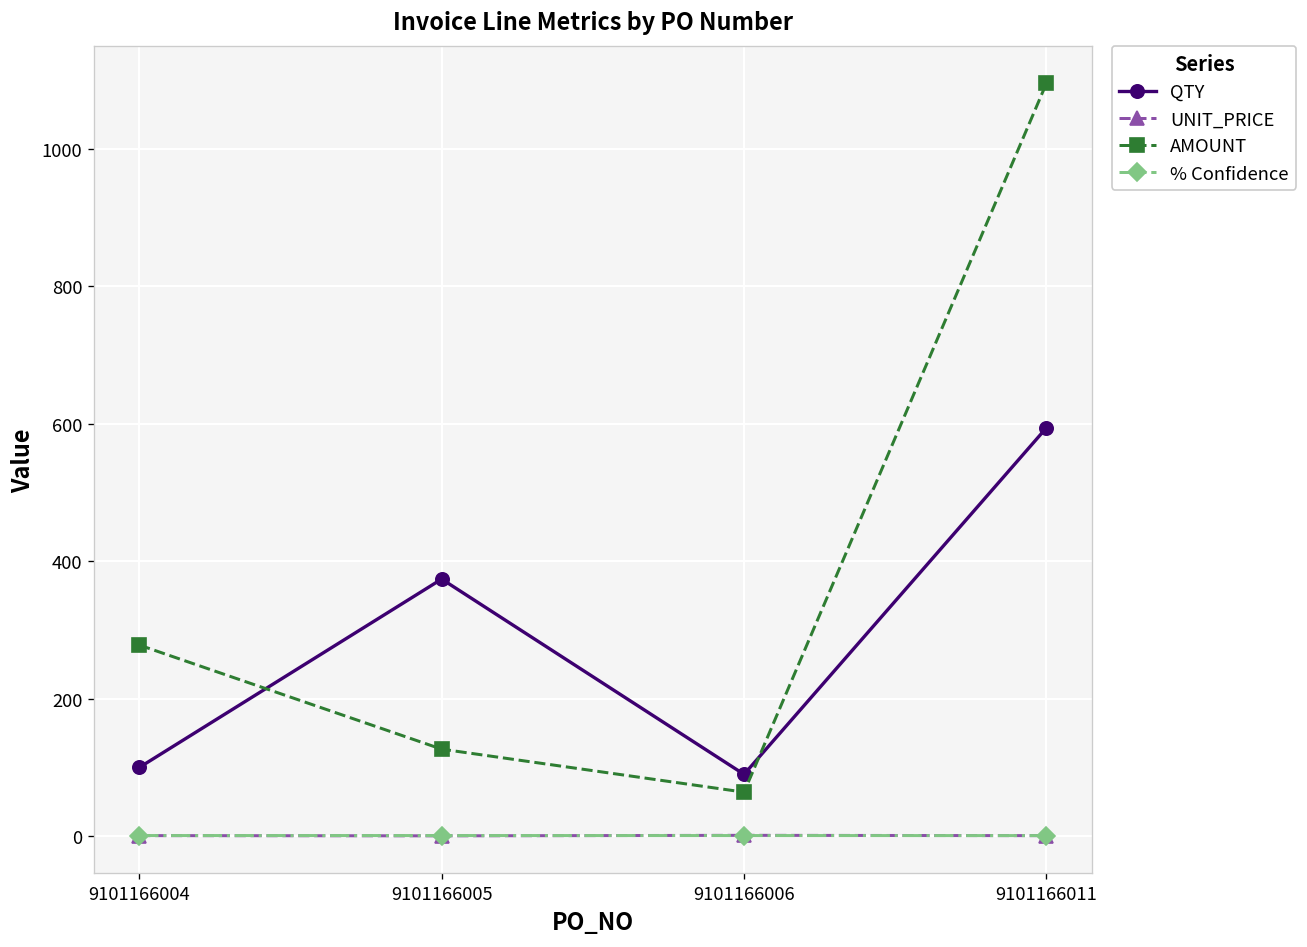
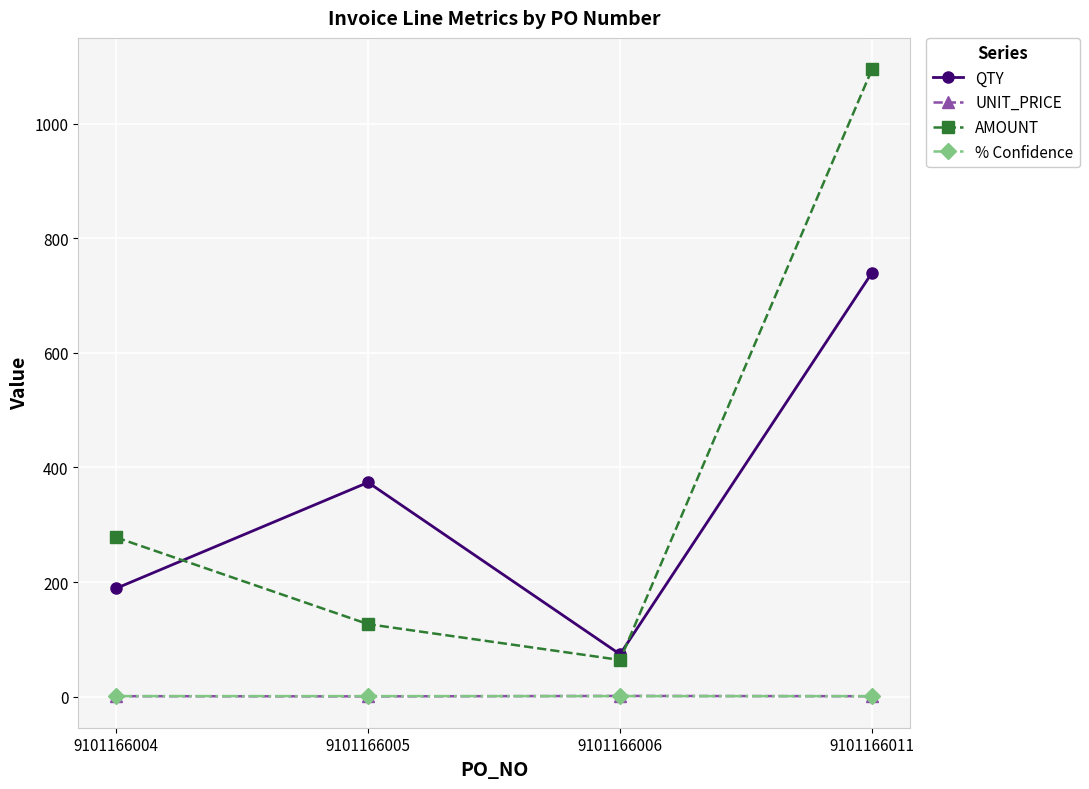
  {
    "QTY": {
-     "9101166004": 100,
+     "9101166004": 190,
      "9101166005": 370,
-     "9101166006": 90,
-     "9101166011": 590
+     "9101166006": 70,
+     "9101166011": 740
    },
    "% Confidence": {
      "9101166004": 0,
      "9101166005": 0,
      "9101166006": 0,
      "9101166011": 0
    },
    "AMOUNT": {
      "9101166004": 280,
      "9101166005": 130,
      "9101166006": 60,
      "9101166011": 1100
    }
  }
